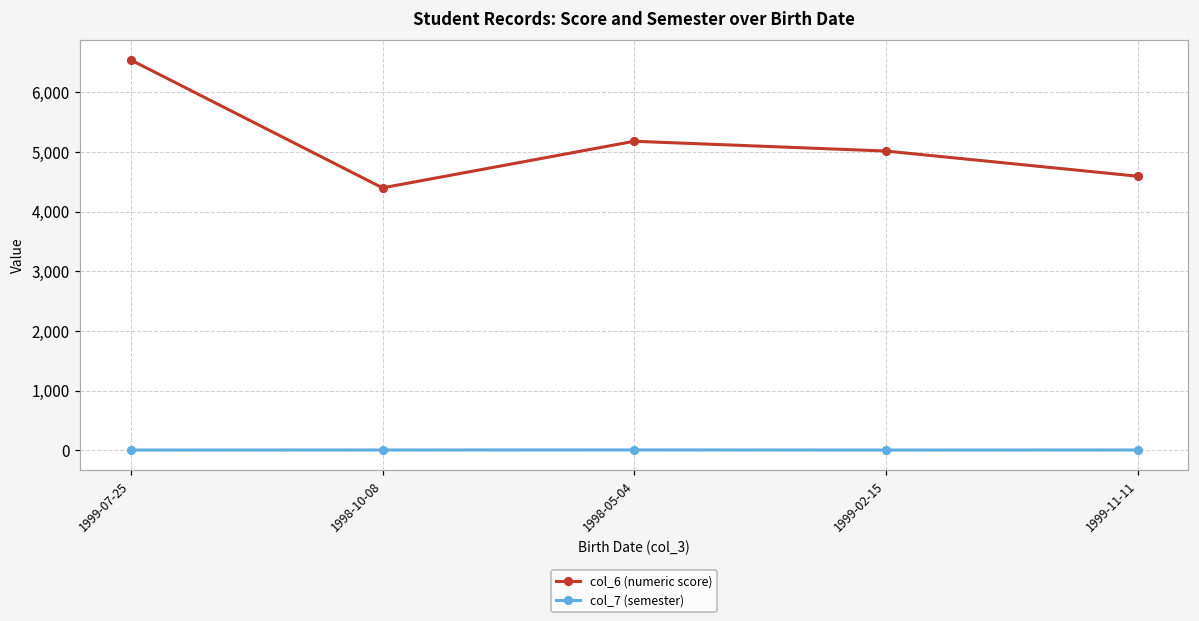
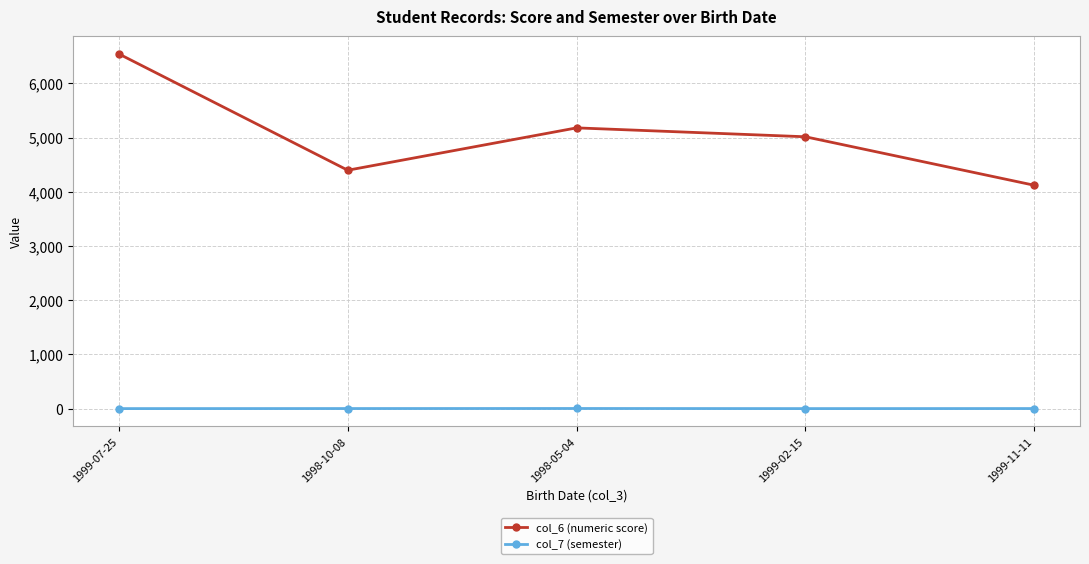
  {
    "col_6 (numeric score)": {
      "1999-07-25": "6,500",
      "1998-10-08": "4,400",
      "1998-05-04": "5,200",
      "1999-02-15": "5,000",
-     "1999-11-11": "4,600"
+     "1999-11-11": "4,100"
    },
    "col_7 (semester)": {
      "1999-07-25": "0",
      "1998-10-08": "0",
      "1998-05-04": "0",
      "1999-02-15": "0",
      "1999-11-11": "0"
    }
  }
